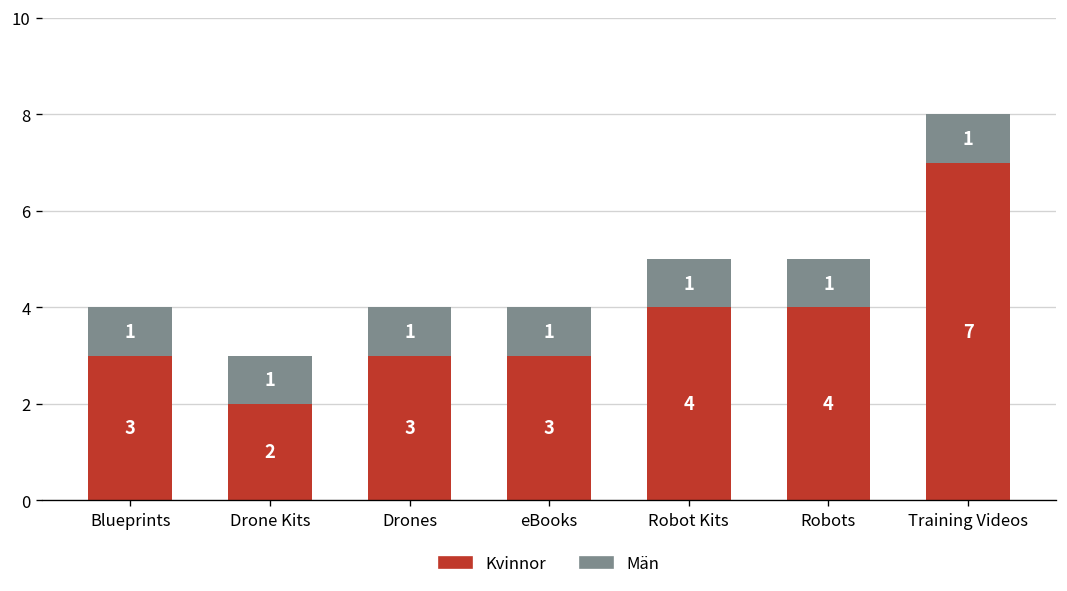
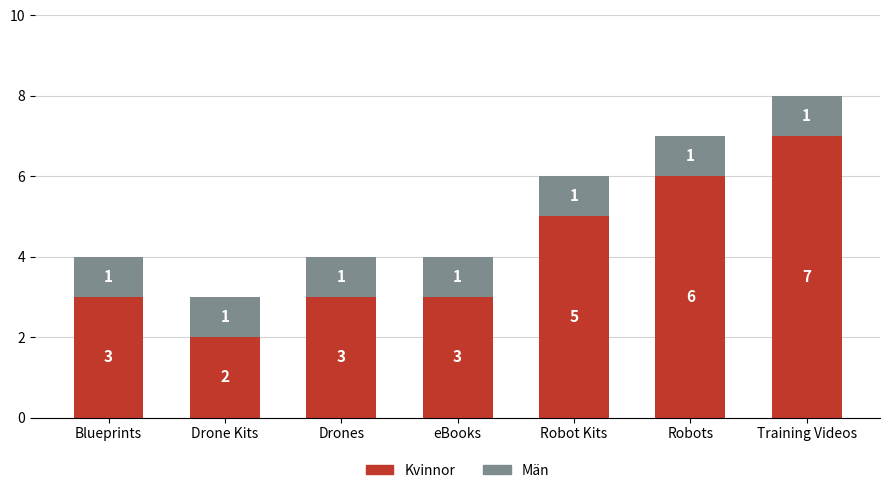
  {
    "Kvinnor": {
      "Blueprints": 3,
      "Drone Kits": 2,
      "Drones": 3,
      "eBooks": 3,
-     "Robot Kits": 4,
-     "Robots": 4,
+     "Robot Kits": 5,
+     "Robots": 6,
      "Training Videos": 7
    },
    "Män": {
      "Blueprints": 1,
      "Drone Kits": 1,
      "Drones": 1,
      "eBooks": 1,
      "Robot Kits": 1,
      "Robots": 1,
      "Training Videos": 1
    }
  }
